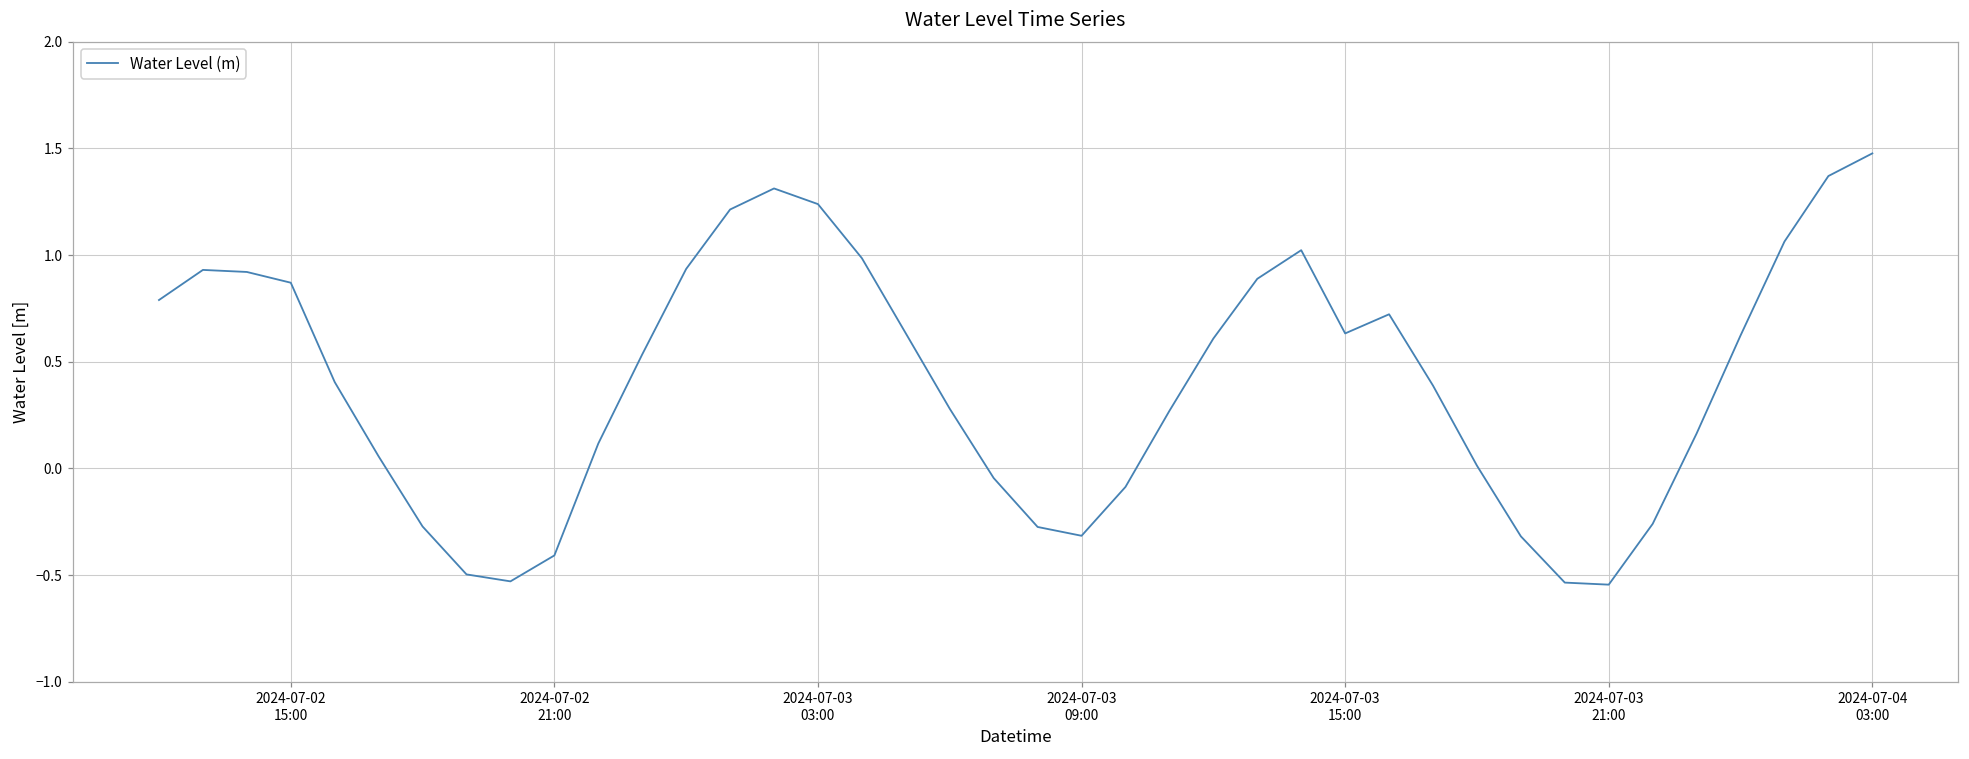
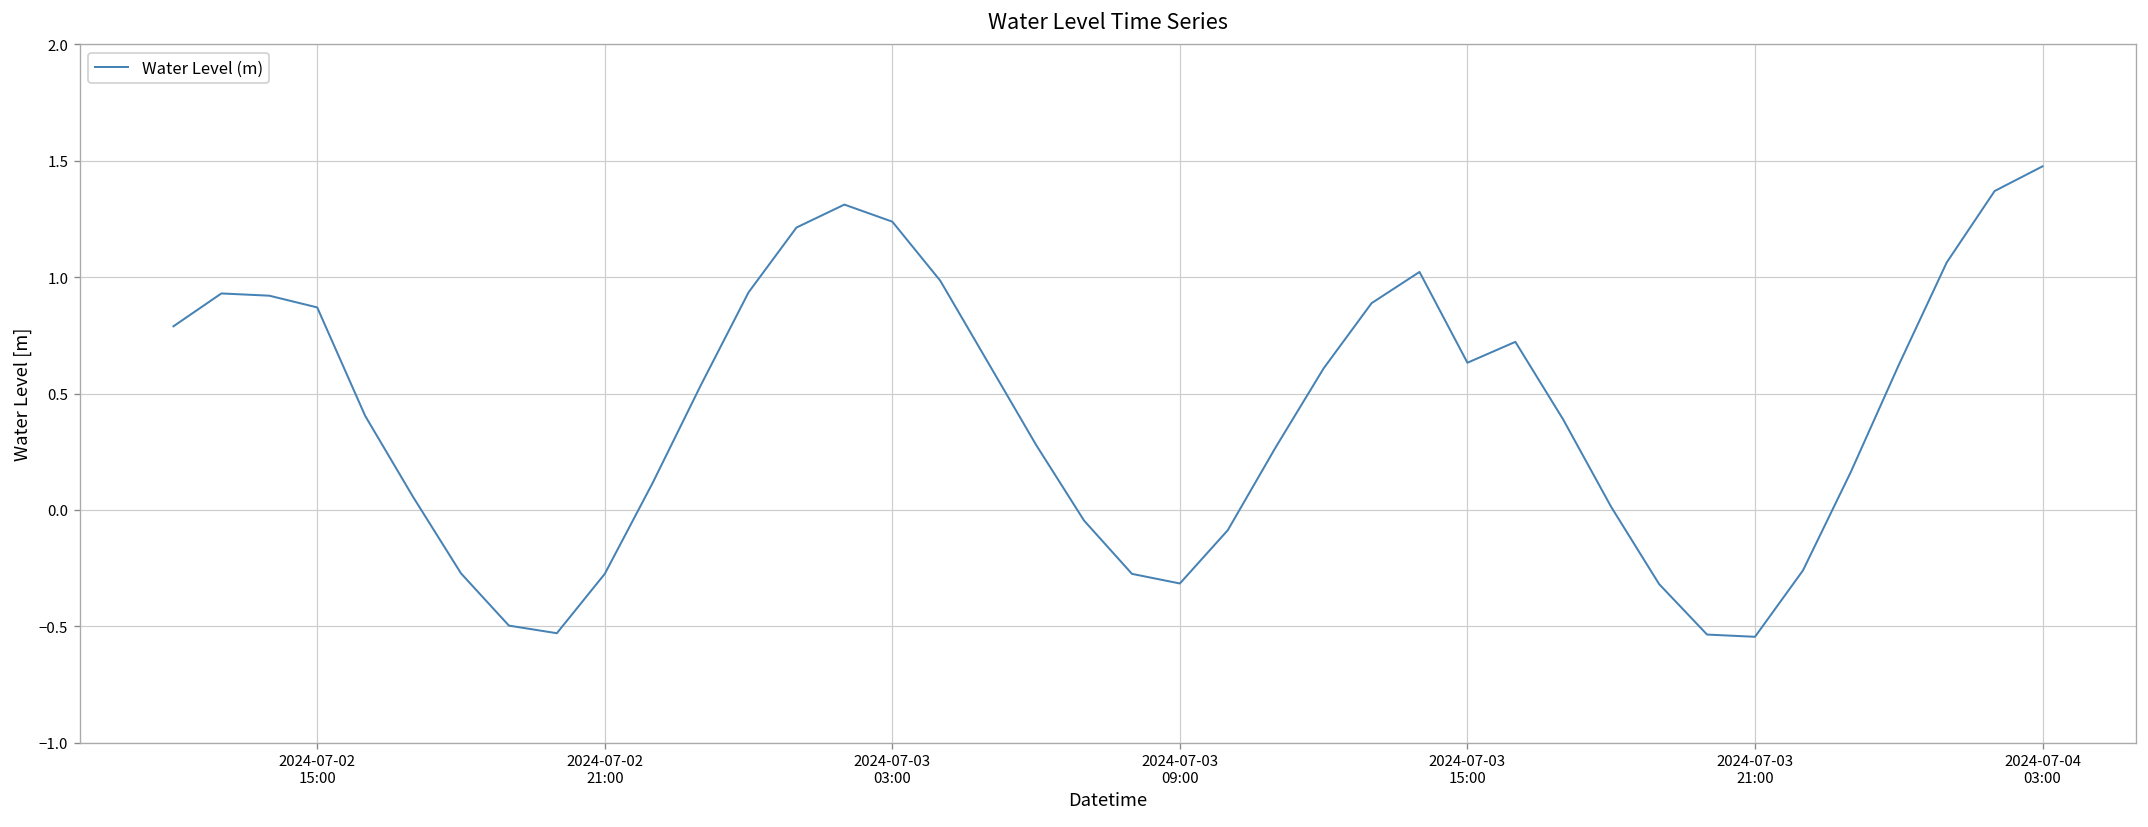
  {
    "2024-07-02 15:00": 0.87,
-   "2024-07-02 21:00": -0.41,
+   "2024-07-02 21:00": -0.27,
    "2024-07-03 03:00": 1.24,
    "2024-07-03 09:00": -0.32,
    "2024-07-03 15:00": 0.63,
    "2024-07-03 21:00": -0.55,
    "2024-07-04 03:00": 1.48
  }
